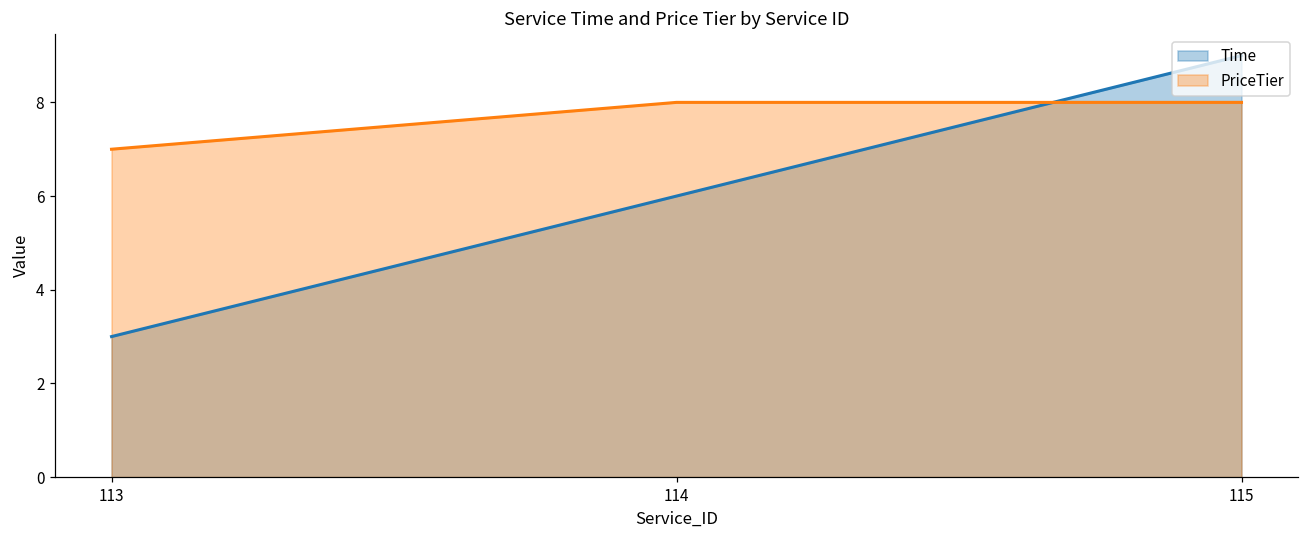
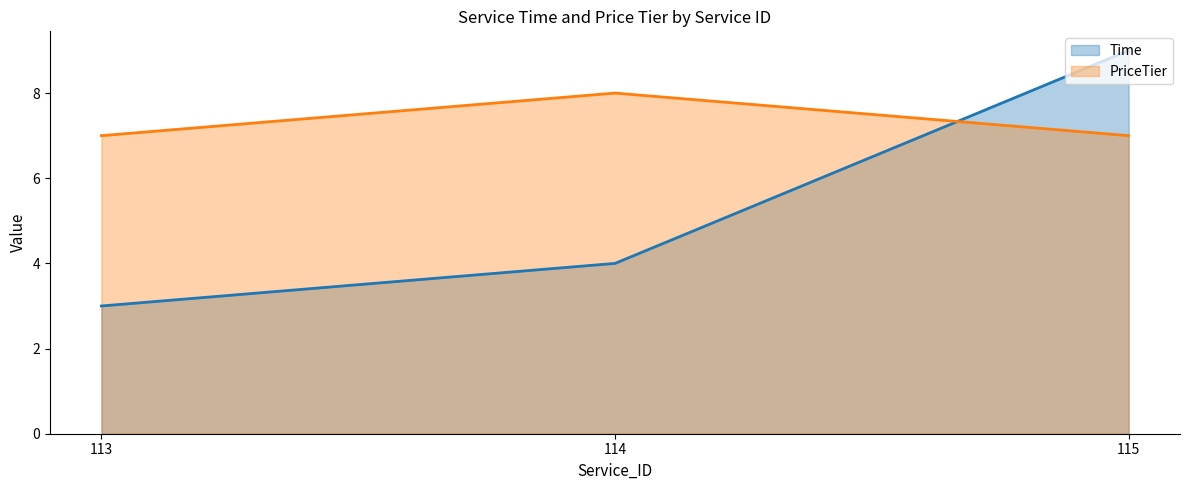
  {
    "Time": {
      "113": 3,
-     "114": 6
+     "114": 4
    },
    "PriceTier": {
      "113": 7,
      "114": 8,
-     "115": 8
+     "115": 7
    }
  }
